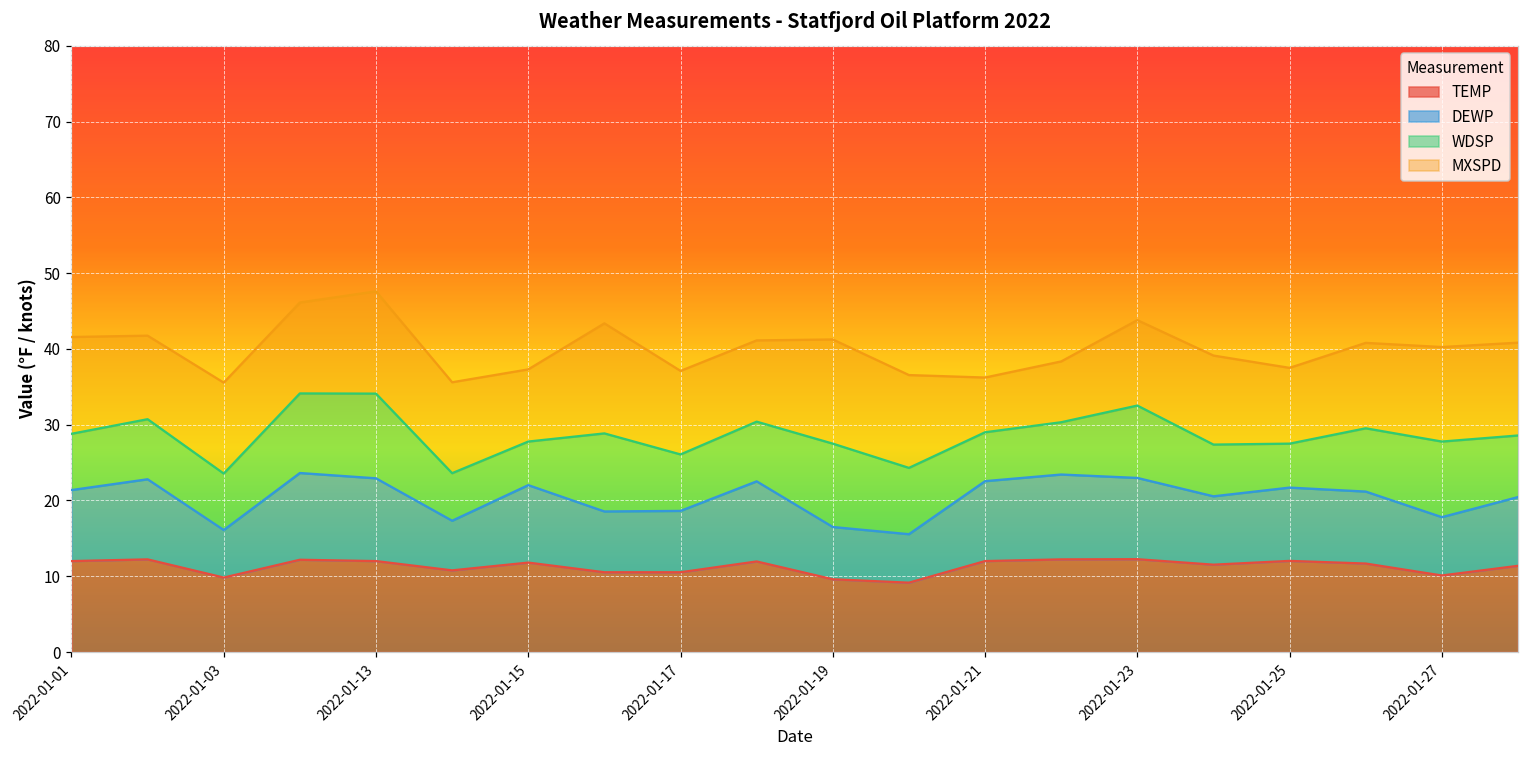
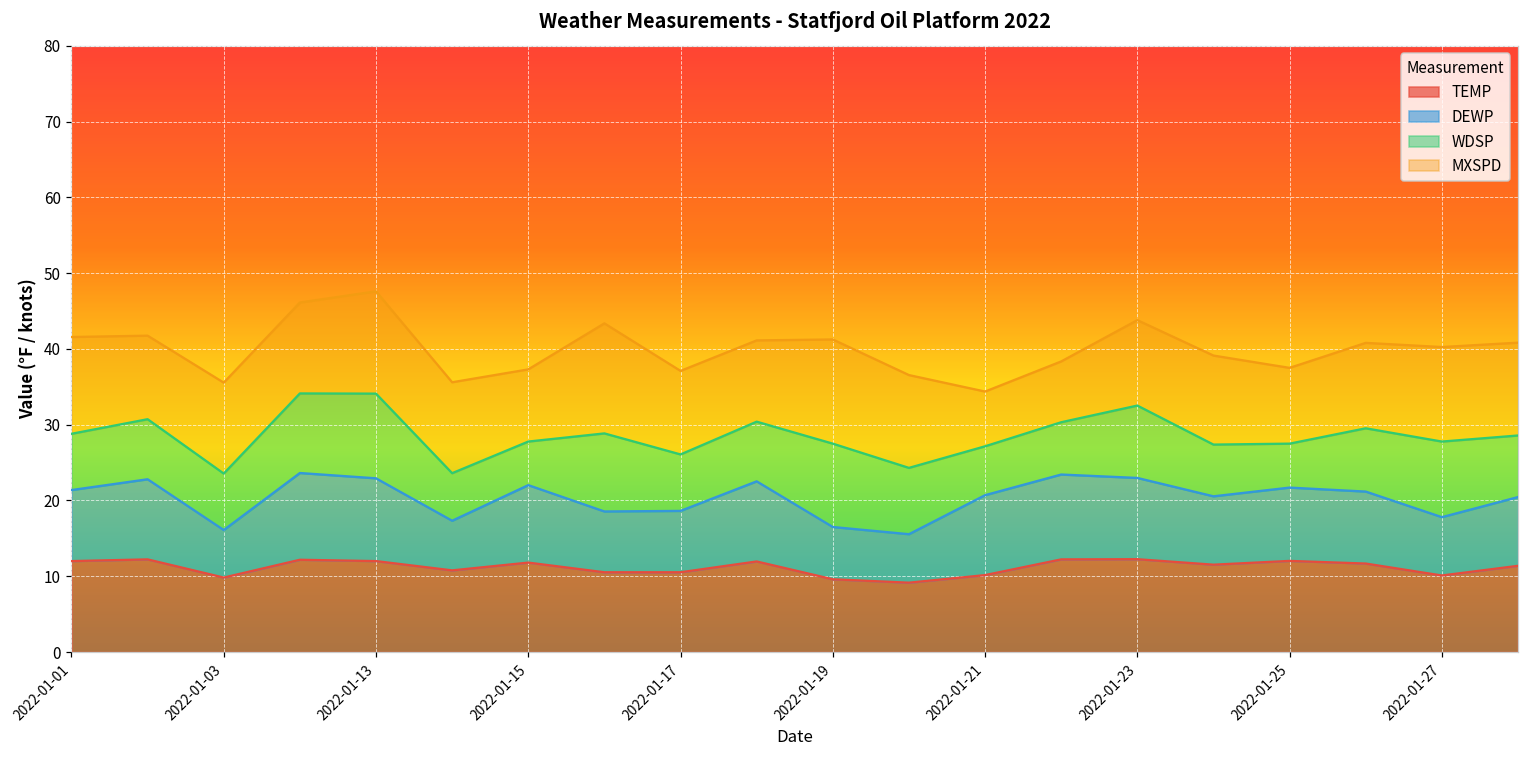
  {
    "TEMP": {
      "2022-01-01": 12,
      "2022-01-03": 10,
      "2022-01-13": 12,
      "2022-01-15": 12,
      "2022-01-17": 11,
      "2022-01-19": 10,
-     "2022-01-21": 12,
+     "2022-01-21": 10,
      "2022-01-23": 12,
      "2022-01-25": 12,
      "2022-01-27": 10
    },
    "DEWP": {
      "2022-01-01": 9,
      "2022-01-03": 6,
      "2022-01-13": 11,
      "2022-01-15": 10,
      "2022-01-17": 8,
      "2022-01-19": 7,
      "2022-01-21": 11,
      "2022-01-23": 11,
      "2022-01-25": 10,
      "2022-01-27": 8
    },
    "WDSP": {
      "2022-01-01": 7,
      "2022-01-03": 7,
      "2022-01-13": 11,
      "2022-01-15": 6,
      "2022-01-17": 7,
      "2022-01-19": 11,
      "2022-01-21": 6,
      "2022-01-23": 10,
      "2022-01-25": 6,
      "2022-01-27": 10
    },
    "MXSPD": {
      "2022-01-01": 13,
      "2022-01-03": 12,
      "2022-01-13": 14,
      "2022-01-15": 10,
      "2022-01-17": 11,
      "2022-01-19": 14,
      "2022-01-21": 7,
      "2022-01-23": 11,
      "2022-01-25": 10,
      "2022-01-27": 12
    }
  }
